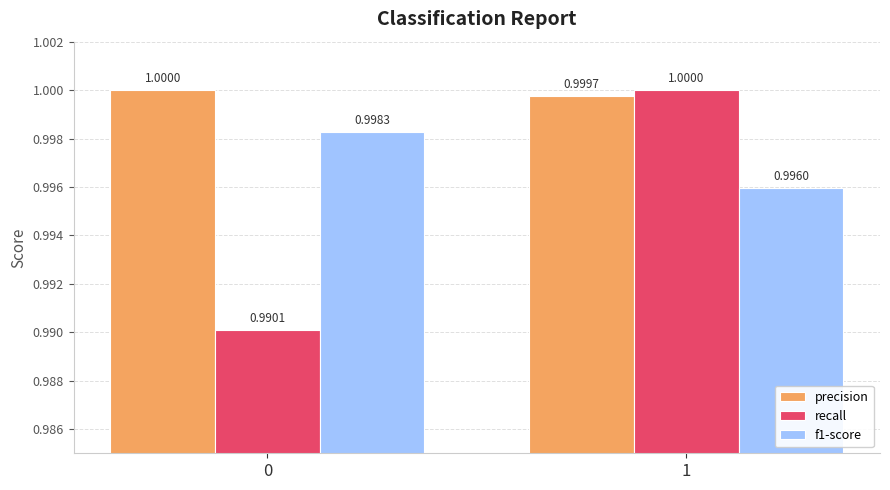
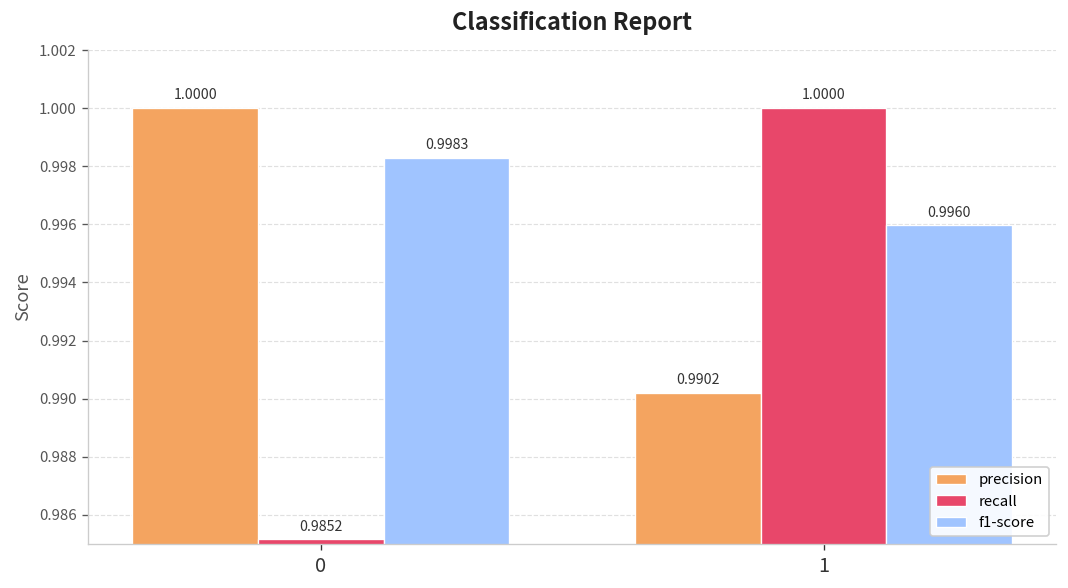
  {
    "precision": {
      "0": 1.0000,
-     "1": 0.9997
+     "1": 0.9902
    },
    "recall": {
-     "0": 0.9901,
+     "0": 0.9852,
      "1": 1.0000
    },
    "f1-score": {
      "0": 0.9983,
      "1": 0.9960
    }
  }
